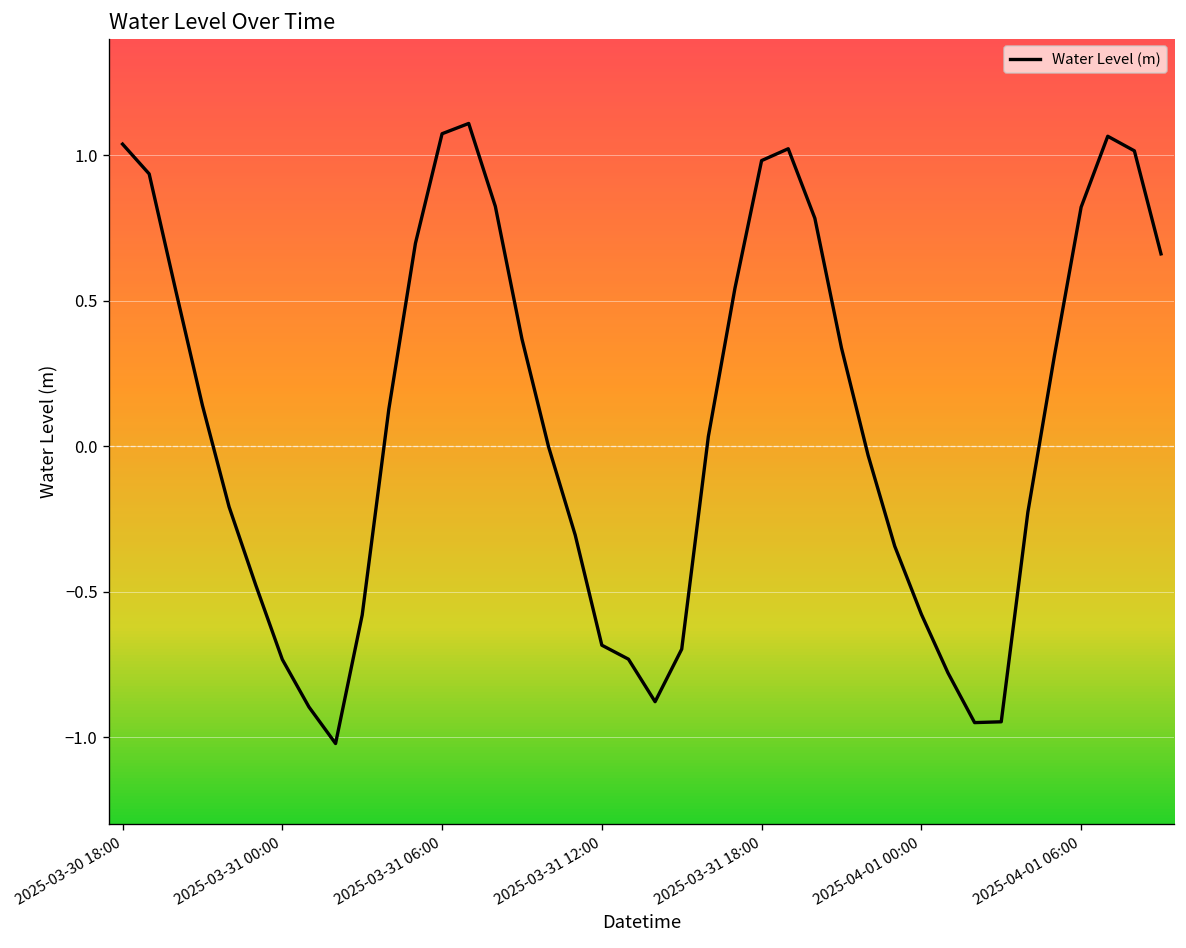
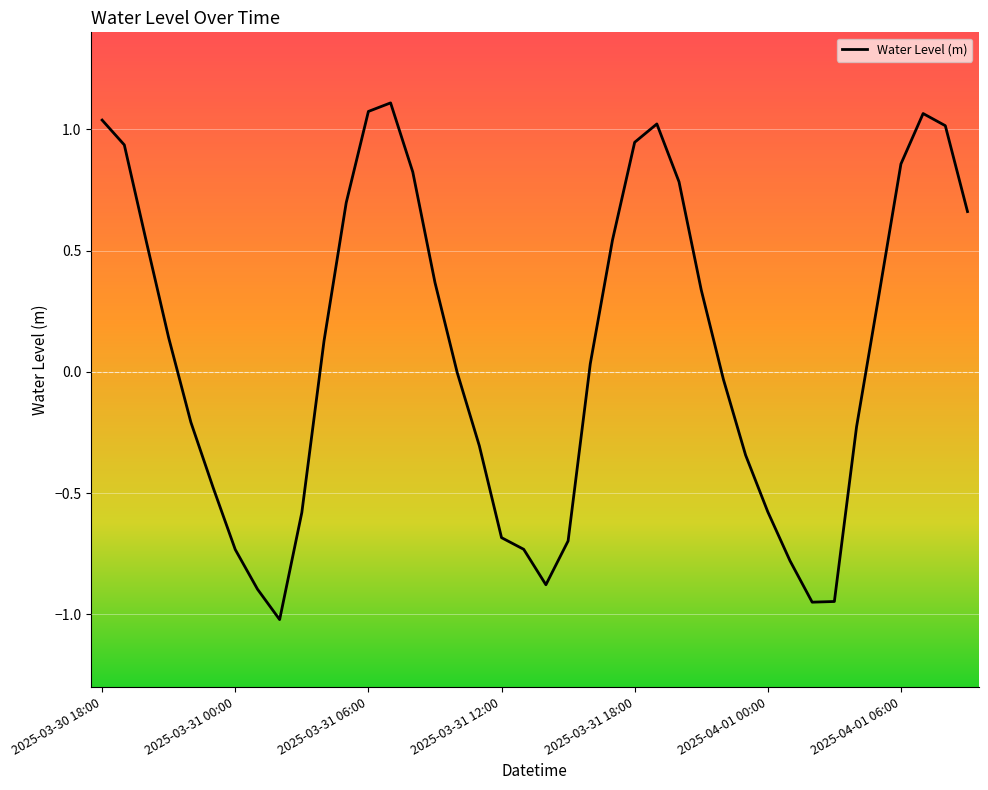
  {
    "2025-03-30 18:00": 1.04,
    "2025-03-31 00:00": -0.73,
    "2025-03-31 06:00": 1.07,
    "2025-03-31 12:00": -0.68,
-   "2025-03-31 18:00": 0.98,
+   "2025-03-31 18:00": 0.95,
    "2025-04-01 00:00": -0.58,
-   "2025-04-01 06:00": 0.82
+   "2025-04-01 06:00": 0.86
  }
